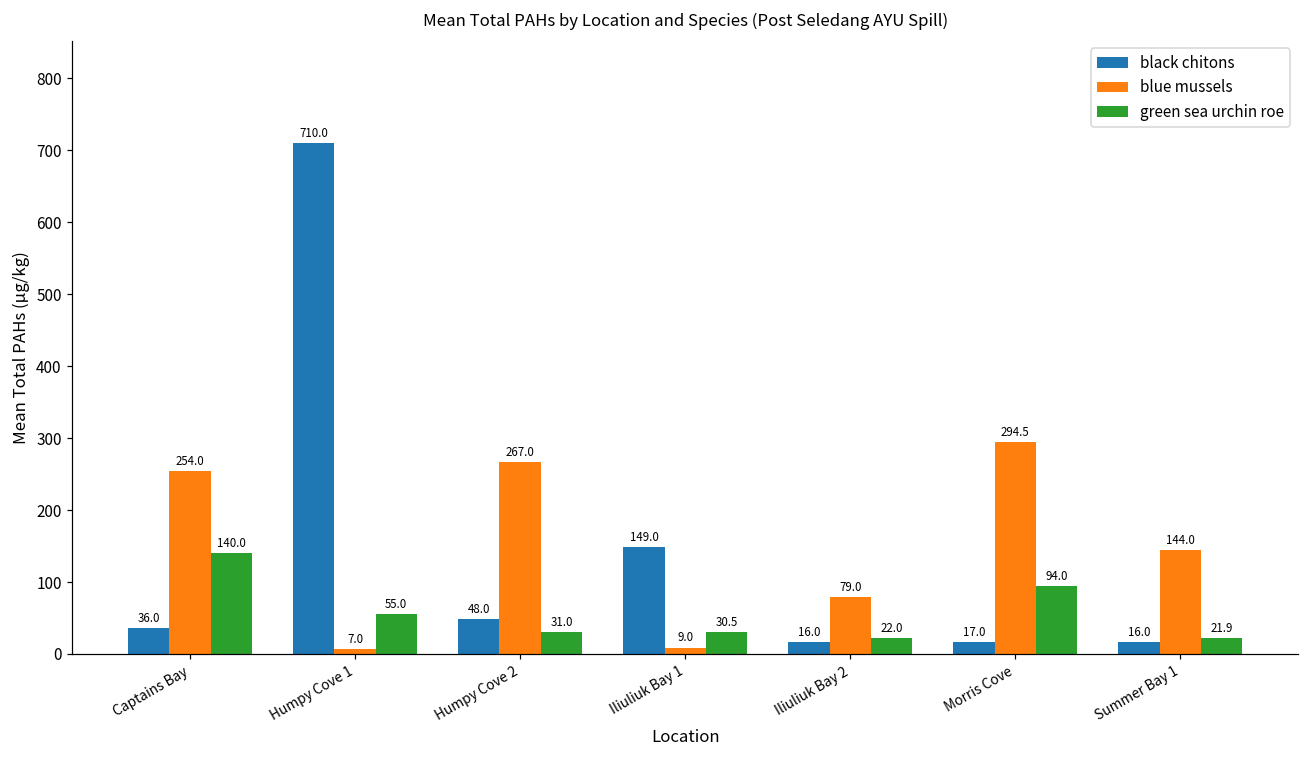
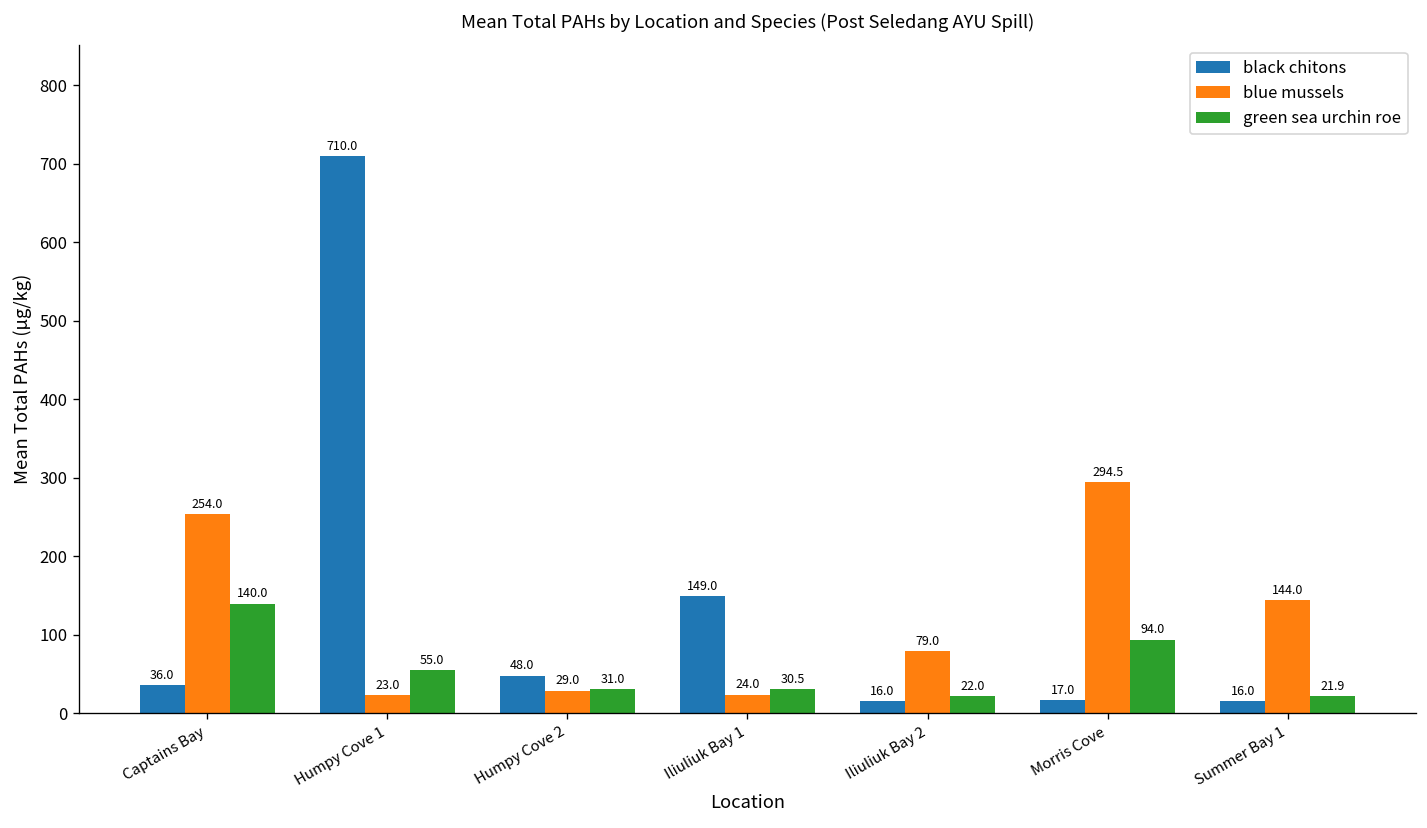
  {
    "black chitons": {
      "Captains Bay": 36.0,
      "Humpy Cove 1": 710.0,
      "Humpy Cove 2": 48.0,
      "Iliuliuk Bay 1": 149.0,
      "Iliuliuk Bay 2": 16.0,
      "Morris Cove": 17.0,
      "Summer Bay 1": 16.0
    },
    "blue mussels": {
      "Captains Bay": 254.0,
-     "Humpy Cove 1": 7.0,
-     "Humpy Cove 2": 267.0,
-     "Iliuliuk Bay 1": 9.0,
+     "Humpy Cove 1": 23.0,
+     "Humpy Cove 2": 29.0,
+     "Iliuliuk Bay 1": 24.0,
      "Iliuliuk Bay 2": 79.0,
      "Morris Cove": 294.5,
      "Summer Bay 1": 144.0
    },
    "green sea urchin roe": {
      "Captains Bay": 140.0,
      "Humpy Cove 1": 55.0,
      "Humpy Cove 2": 31.0,
      "Iliuliuk Bay 1": 30.5,
      "Iliuliuk Bay 2": 22.0,
      "Morris Cove": 94.0,
      "Summer Bay 1": 21.9
    }
  }
